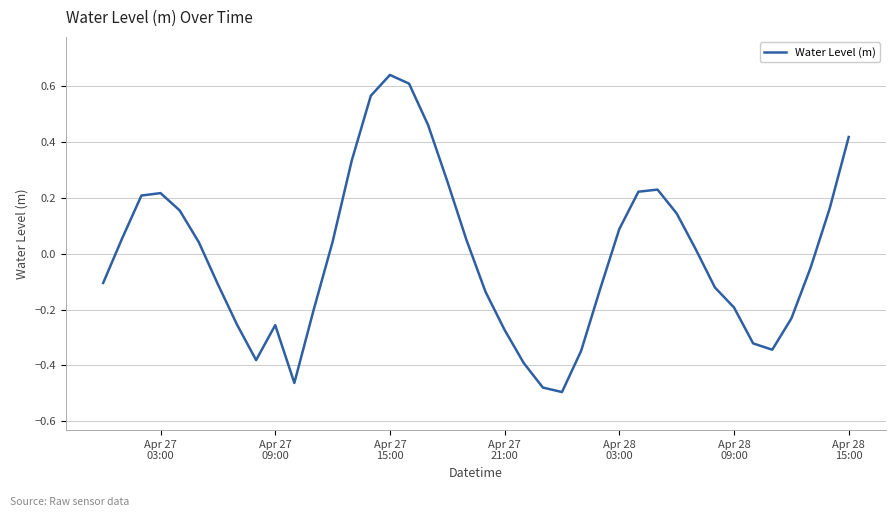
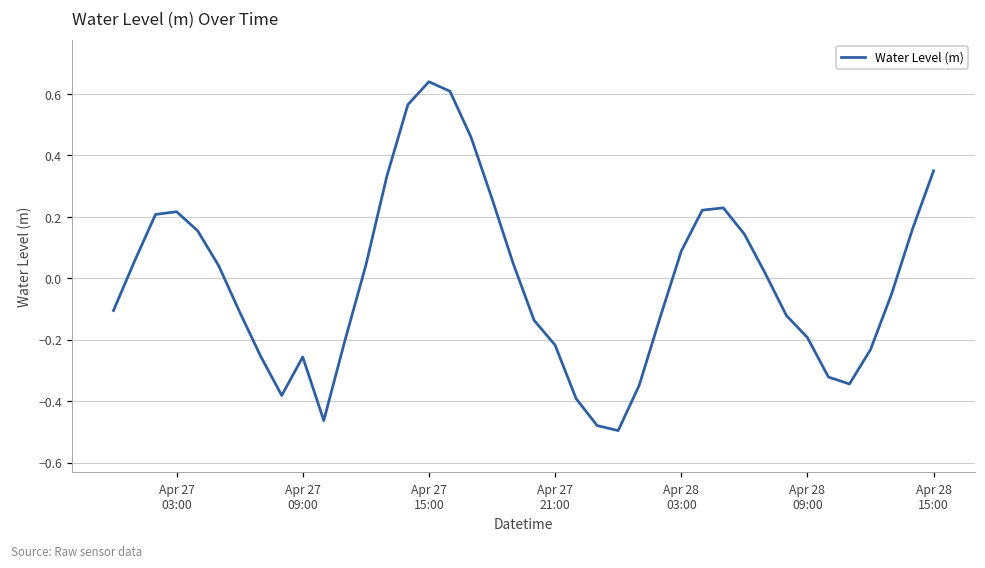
  {
    "Apr 27 03:00": 0.22,
    "Apr 27 09:00": -0.26,
    "Apr 27 15:00": 0.64,
-   "Apr 27 21:00": -0.27,
+   "Apr 27 21:00": -0.22,
    "Apr 28 03:00": 0.09,
    "Apr 28 09:00": -0.19,
-   "Apr 28 15:00": 0.42
+   "Apr 28 15:00": 0.35
  }
